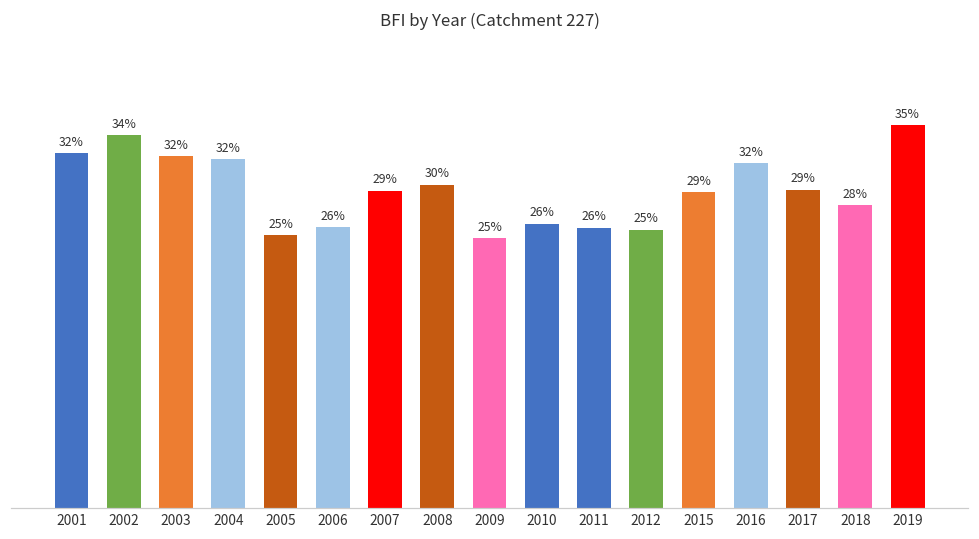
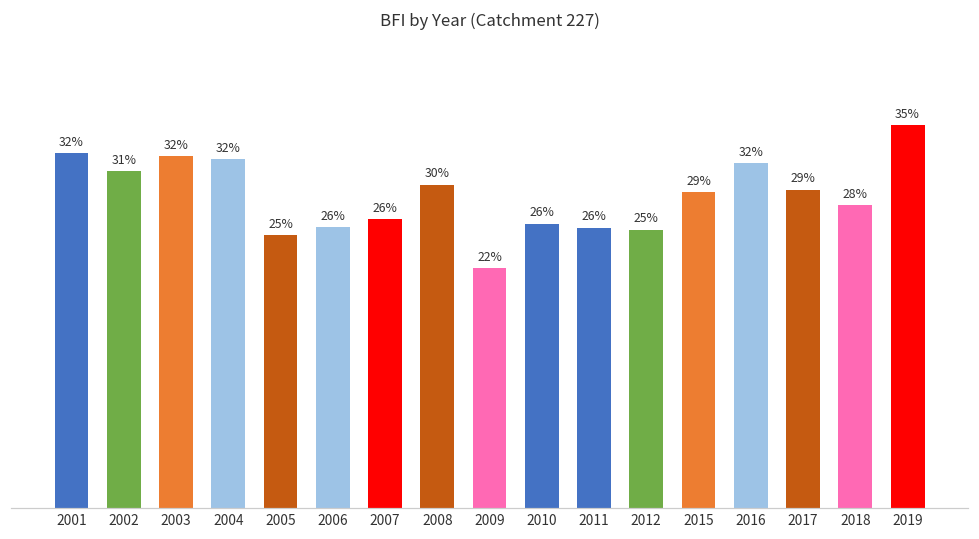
  {
    "2001": "32%",
-   "2002": "34%",
+   "2002": "31%",
    "2003": "32%",
    "2004": "32%",
    "2005": "25%",
    "2006": "26%",
-   "2007": "29%",
+   "2007": "26%",
    "2008": "30%",
-   "2009": "25%",
+   "2009": "22%",
    "2010": "26%",
    "2011": "26%",
    "2012": "25%",
    "2015": "29%",
    "2016": "32%",
    "2017": "29%",
    "2018": "28%",
    "2019": "35%"
  }
